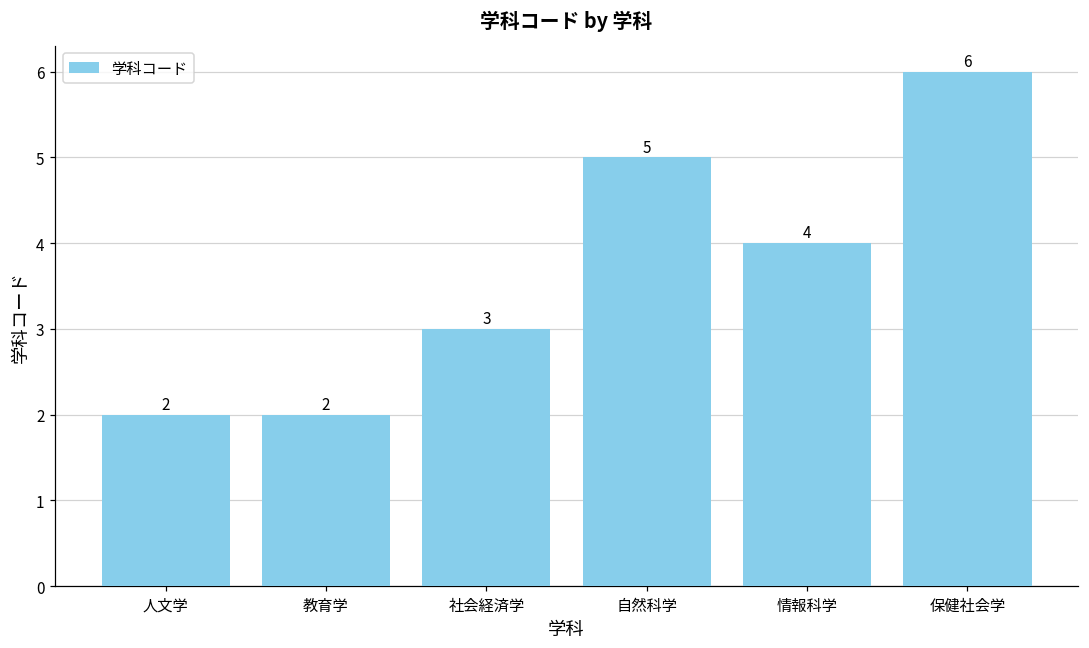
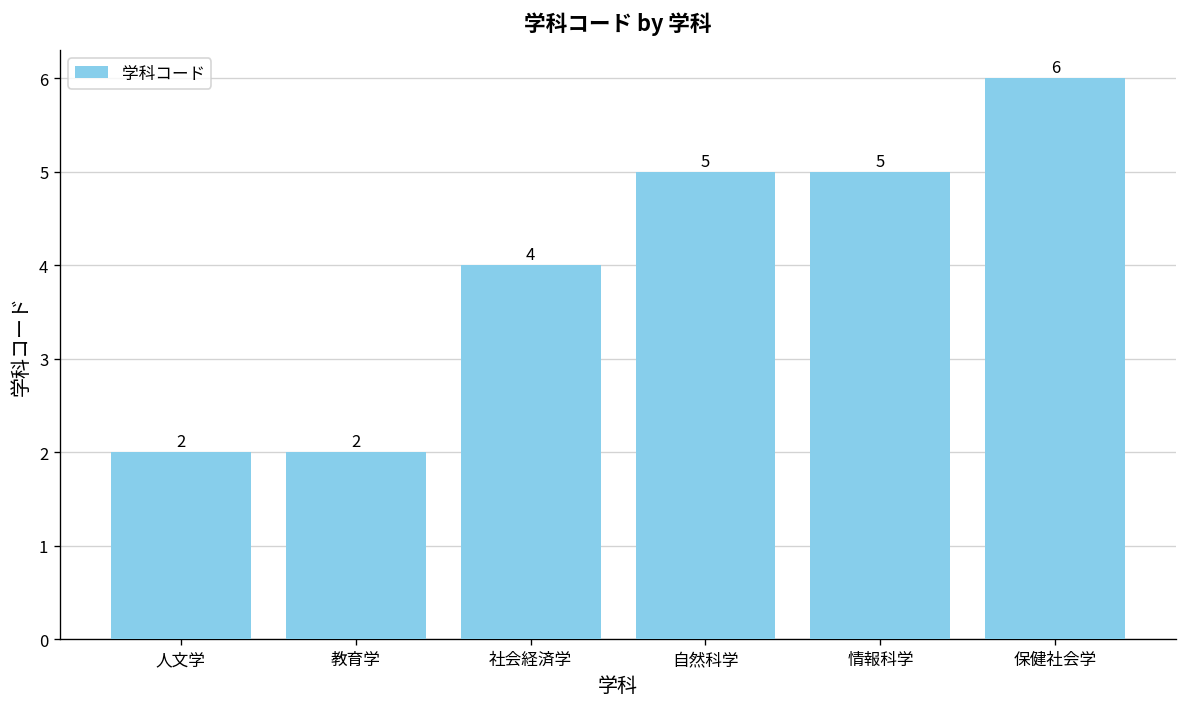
  {
    "人文学": 2,
    "教育学": 2,
-   "社会経済学": 3,
+   "社会経済学": 4,
    "自然科学": 5,
-   "情報科学": 4,
+   "情報科学": 5,
    "保健社会学": 6
  }
